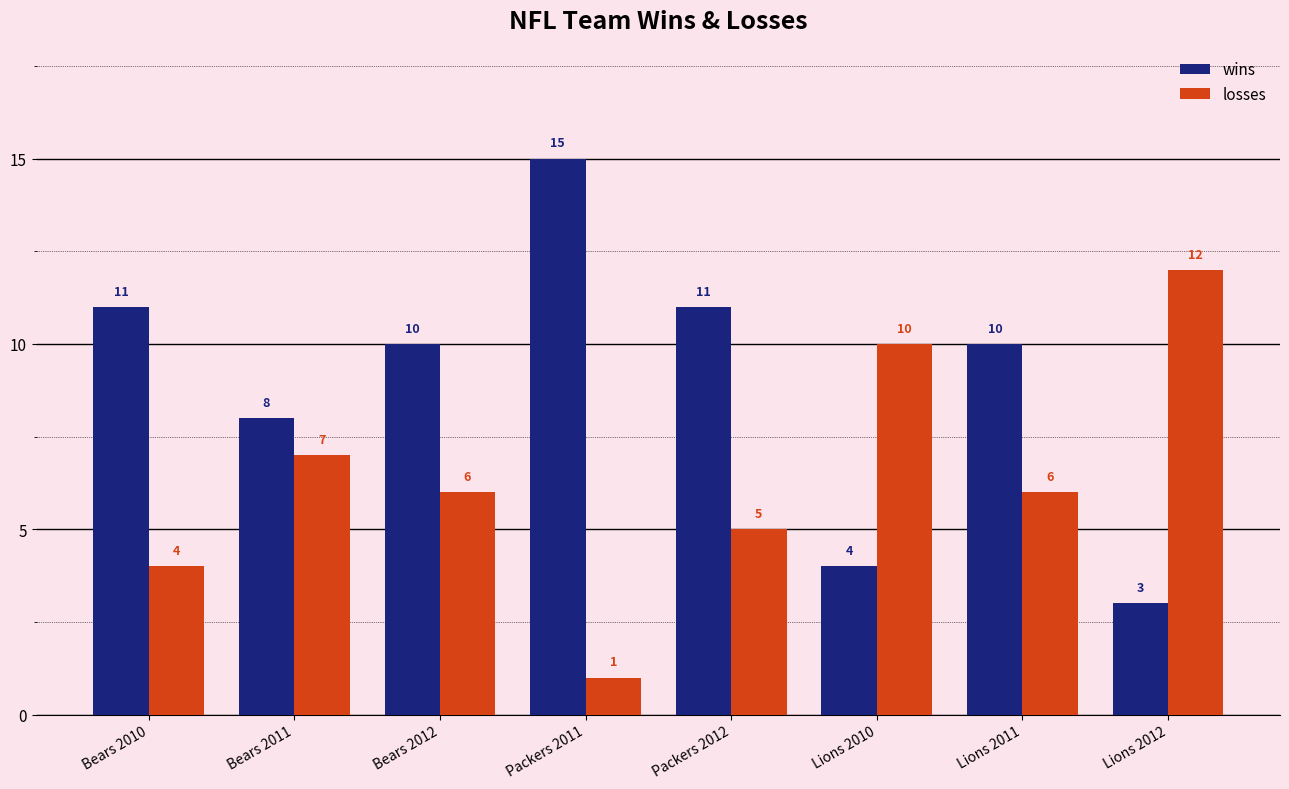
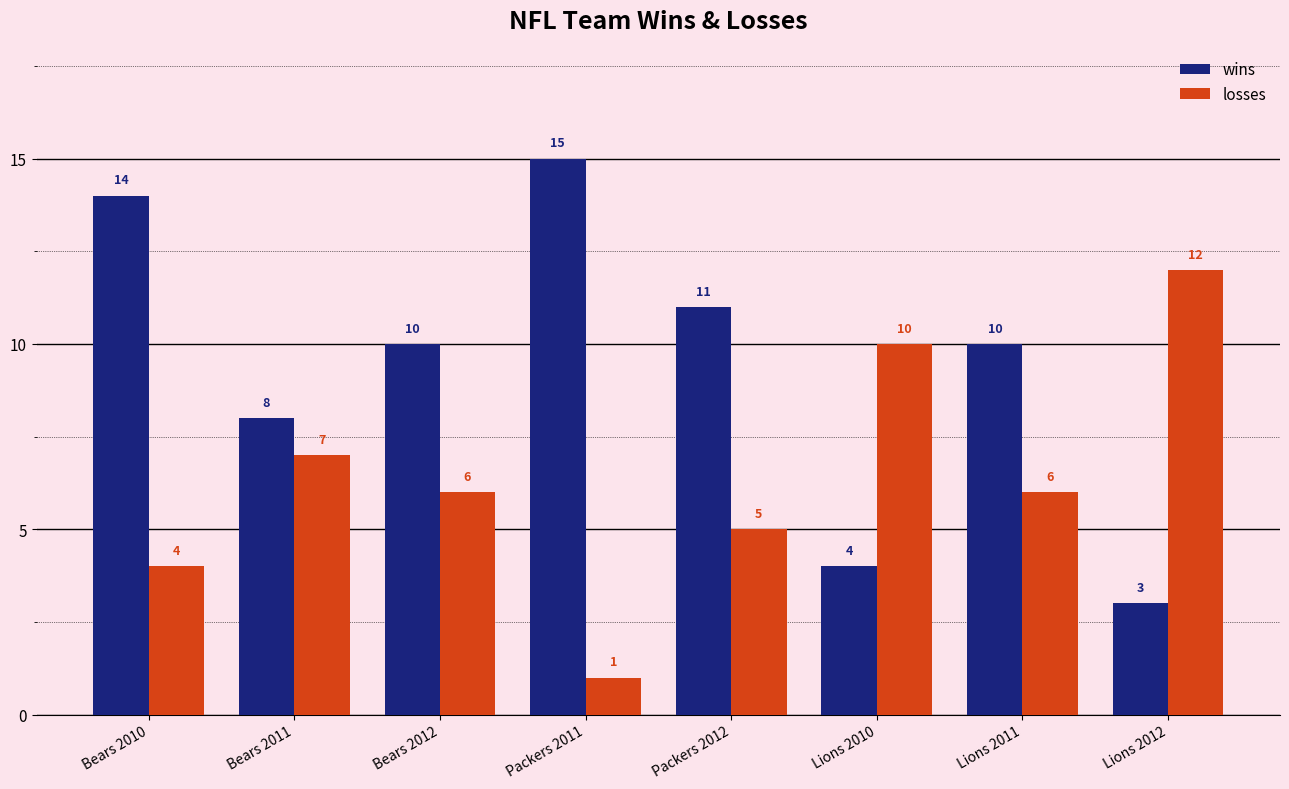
  {
    "wins": {
-     "Bears 2010": 11,
+     "Bears 2010": 14,
      "Bears 2011": 8,
      "Bears 2012": 10,
      "Packers 2011": 15,
      "Packers 2012": 11,
      "Lions 2010": 4,
      "Lions 2011": 10,
      "Lions 2012": 3
    },
    "losses": {
      "Bears 2010": 4,
      "Bears 2011": 7,
      "Bears 2012": 6,
      "Packers 2011": 1,
      "Packers 2012": 5,
      "Lions 2010": 10,
      "Lions 2011": 6,
      "Lions 2012": 12
    }
  }
